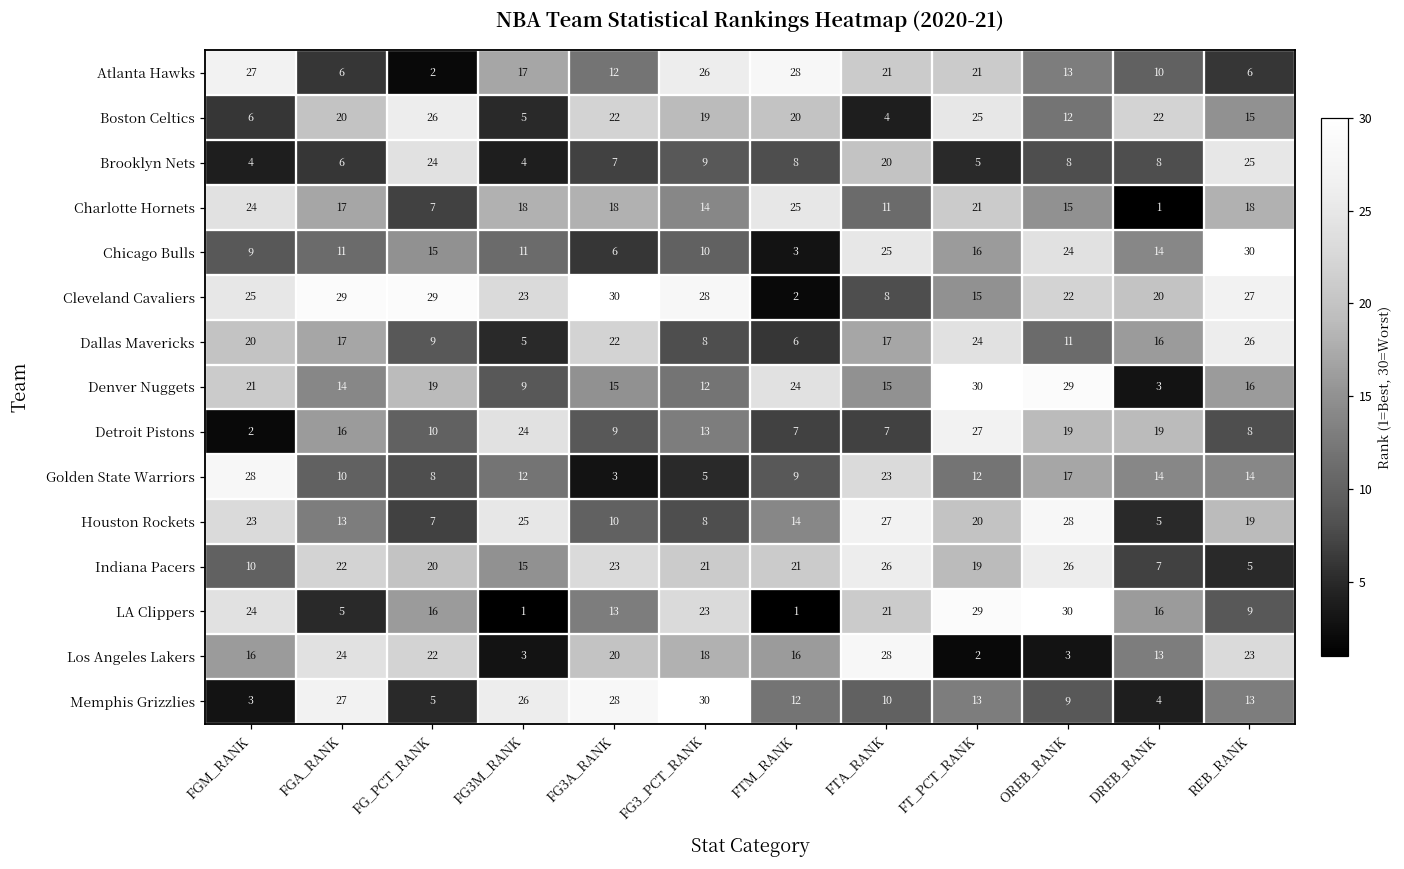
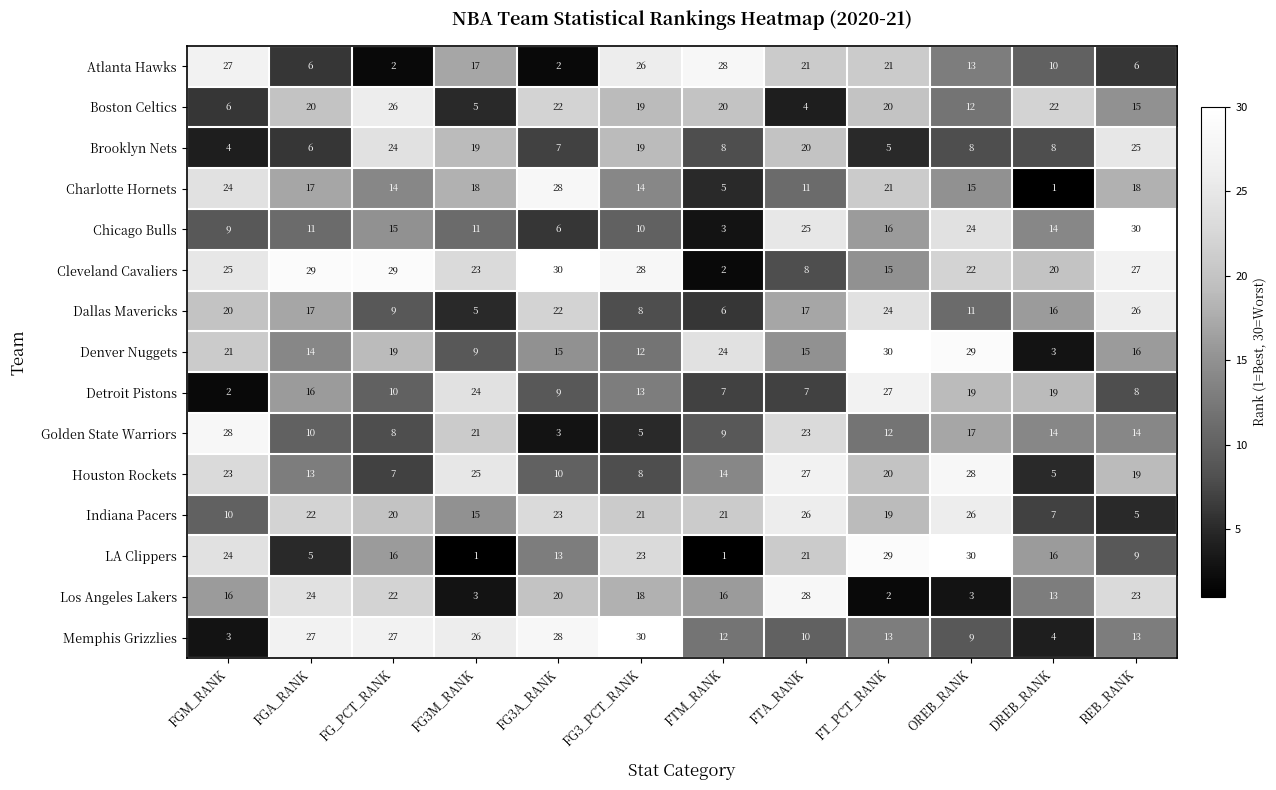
  {
    "Atlanta Hawks": {
      "FGM_RANK": 27,
      "FGA_RANK": 6,
      "FG_PCT_RANK": 2,
      "FG3M_RANK": 17,
-     "FG3A_RANK": 12,
+     "FG3A_RANK": 2,
      "FG3_PCT_RANK": 26,
      "FTM_RANK": 28,
      "FTA_RANK": 21,
      "FT_PCT_RANK": 21,
      "OREB_RANK": 13,
      "DREB_RANK": 10,
      "REB_RANK": 6
    },
    "Boston Celtics": {
      "FGM_RANK": 6,
      "FGA_RANK": 20,
      "FG_PCT_RANK": 26,
      "FG3M_RANK": 5,
      "FG3A_RANK": 22,
      "FG3_PCT_RANK": 19,
      "FTM_RANK": 20,
      "FTA_RANK": 4,
-     "FT_PCT_RANK": 25,
+     "FT_PCT_RANK": 20,
      "OREB_RANK": 12,
      "DREB_RANK": 22,
      "REB_RANK": 15
    },
    "Brooklyn Nets": {
      "FGM_RANK": 4,
      "FGA_RANK": 6,
      "FG_PCT_RANK": 24,
-     "FG3M_RANK": 4,
+     "FG3M_RANK": 19,
      "FG3A_RANK": 7,
-     "FG3_PCT_RANK": 9,
+     "FG3_PCT_RANK": 19,
      "FTM_RANK": 8,
      "FTA_RANK": 20,
      "FT_PCT_RANK": 5,
      "OREB_RANK": 8,
      "DREB_RANK": 8,
      "REB_RANK": 25
    },
    "Charlotte Hornets": {
      "FGM_RANK": 24,
      "FGA_RANK": 17,
-     "FG_PCT_RANK": 7,
+     "FG_PCT_RANK": 14,
      "FG3M_RANK": 18,
-     "FG3A_RANK": 18,
+     "FG3A_RANK": 28,
      "FG3_PCT_RANK": 14,
-     "FTM_RANK": 25,
+     "FTM_RANK": 5,
      "FTA_RANK": 11,
      "FT_PCT_RANK": 21,
      "OREB_RANK": 15,
      "DREB_RANK": 1,
      "REB_RANK": 18
    },
    "Chicago Bulls": {
      "FGM_RANK": 9,
      "FGA_RANK": 11,
      "FG_PCT_RANK": 15,
      "FG3M_RANK": 11,
      "FG3A_RANK": 6,
      "FG3_PCT_RANK": 10,
      "FTM_RANK": 3,
      "FTA_RANK": 25,
      "FT_PCT_RANK": 16,
      "OREB_RANK": 24,
      "DREB_RANK": 14,
      "REB_RANK": 30
    },
    "Cleveland Cavaliers": {
      "FGM_RANK": 25,
      "FGA_RANK": 29,
      "FG_PCT_RANK": 29,
      "FG3M_RANK": 23,
      "FG3A_RANK": 30,
      "FG3_PCT_RANK": 28,
      "FTM_RANK": 2,
      "FTA_RANK": 8,
      "FT_PCT_RANK": 15,
      "OREB_RANK": 22,
      "DREB_RANK": 20,
      "REB_RANK": 27
    },
    "Dallas Mavericks": {
      "FGM_RANK": 20,
      "FGA_RANK": 17,
      "FG_PCT_RANK": 9,
      "FG3M_RANK": 5,
      "FG3A_RANK": 22,
      "FG3_PCT_RANK": 8,
      "FTM_RANK": 6,
      "FTA_RANK": 17,
      "FT_PCT_RANK": 24,
      "OREB_RANK": 11,
      "DREB_RANK": 16,
      "REB_RANK": 26
    },
    "Denver Nuggets": {
      "FGM_RANK": 21,
      "FGA_RANK": 14,
      "FG_PCT_RANK": 19,
      "FG3M_RANK": 9,
      "FG3A_RANK": 15,
      "FG3_PCT_RANK": 12,
      "FTM_RANK": 24,
      "FTA_RANK": 15,
      "FT_PCT_RANK": 30,
      "OREB_RANK": 29,
      "DREB_RANK": 3,
      "REB_RANK": 16
    },
    "Detroit Pistons": {
      "FGM_RANK": 2,
      "FGA_RANK": 16,
      "FG_PCT_RANK": 10,
      "FG3M_RANK": 24,
      "FG3A_RANK": 9,
      "FG3_PCT_RANK": 13,
      "FTM_RANK": 7,
      "FTA_RANK": 7,
      "FT_PCT_RANK": 27,
      "OREB_RANK": 19,
      "DREB_RANK": 19,
      "REB_RANK": 8
    },
    "Golden State Warriors": {
      "FGM_RANK": 28,
      "FGA_RANK": 10,
      "FG_PCT_RANK": 8,
-     "FG3M_RANK": 12,
+     "FG3M_RANK": 21,
      "FG3A_RANK": 3,
      "FG3_PCT_RANK": 5,
      "FTM_RANK": 9,
      "FTA_RANK": 23,
      "FT_PCT_RANK": 12,
      "OREB_RANK": 17,
      "DREB_RANK": 14,
      "REB_RANK": 14
    },
    "Houston Rockets": {
      "FGM_RANK": 23,
      "FGA_RANK": 13,
      "FG_PCT_RANK": 7,
      "FG3M_RANK": 25,
      "FG3A_RANK": 10,
      "FG3_PCT_RANK": 8,
      "FTM_RANK": 14,
      "FTA_RANK": 27,
      "FT_PCT_RANK": 20,
      "OREB_RANK": 28,
      "DREB_RANK": 5,
      "REB_RANK": 19
    },
    "Indiana Pacers": {
      "FGM_RANK": 10,
      "FGA_RANK": 22,
      "FG_PCT_RANK": 20,
      "FG3M_RANK": 15,
      "FG3A_RANK": 23,
      "FG3_PCT_RANK": 21,
      "FTM_RANK": 21,
      "FTA_RANK": 26,
      "FT_PCT_RANK": 19,
      "OREB_RANK": 26,
      "DREB_RANK": 7,
      "REB_RANK": 5
    },
    "LA Clippers": {
      "FGM_RANK": 24,
      "FGA_RANK": 5,
      "FG_PCT_RANK": 16,
      "FG3M_RANK": 1,
      "FG3A_RANK": 13,
      "FG3_PCT_RANK": 23,
      "FTM_RANK": 1,
      "FTA_RANK": 21,
      "FT_PCT_RANK": 29,
      "OREB_RANK": 30,
      "DREB_RANK": 16,
      "REB_RANK": 9
    },
    "Los Angeles Lakers": {
      "FGM_RANK": 16,
      "FGA_RANK": 24,
      "FG_PCT_RANK": 22,
      "FG3M_RANK": 3,
      "FG3A_RANK": 20,
      "FG3_PCT_RANK": 18,
      "FTM_RANK": 16,
      "FTA_RANK": 28,
      "FT_PCT_RANK": 2,
      "OREB_RANK": 3,
      "DREB_RANK": 13,
      "REB_RANK": 23
    },
    "Memphis Grizzlies": {
      "FGM_RANK": 3,
      "FGA_RANK": 27,
-     "FG_PCT_RANK": 5,
+     "FG_PCT_RANK": 27,
      "FG3M_RANK": 26,
      "FG3A_RANK": 28,
      "FG3_PCT_RANK": 30,
      "FTM_RANK": 12,
      "FTA_RANK": 10,
      "FT_PCT_RANK": 13,
      "OREB_RANK": 9,
      "DREB_RANK": 4,
      "REB_RANK": 13
    }
  }
